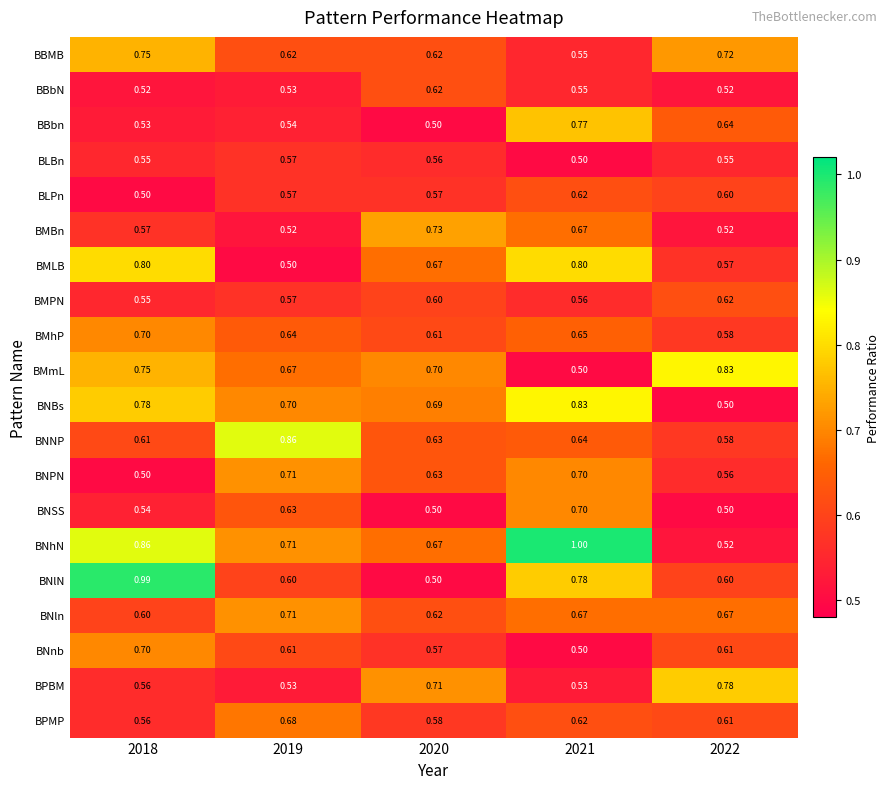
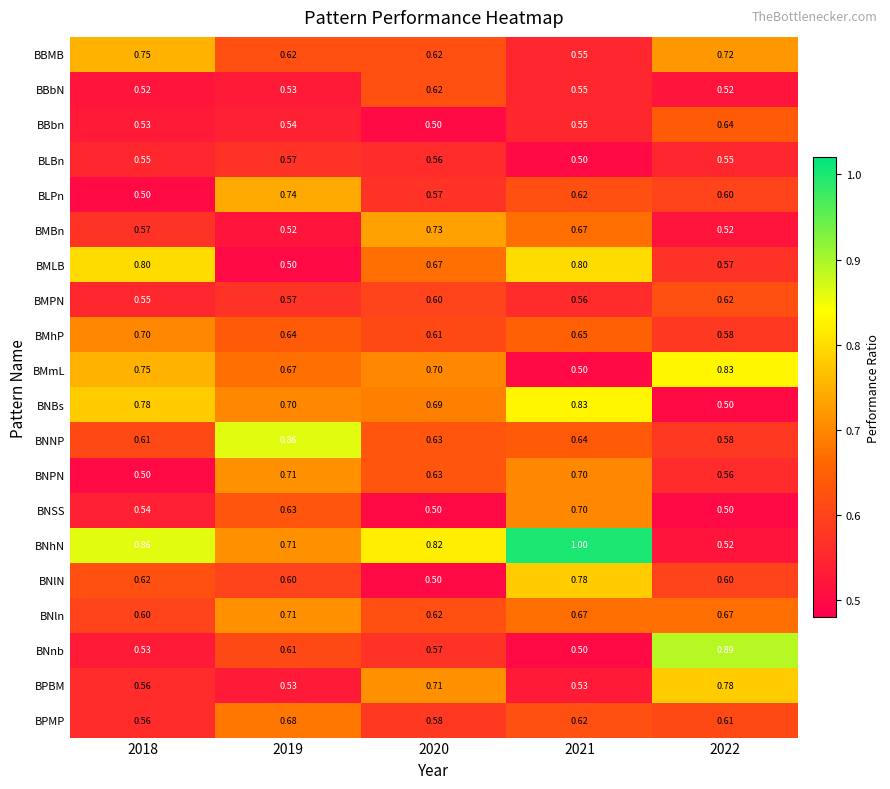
  {
    "BBMB": {
      "2018": 0.75,
      "2019": 0.62,
      "2020": 0.62,
      "2021": 0.55,
      "2022": 0.72
    },
    "BBbN": {
      "2018": 0.52,
      "2019": 0.53,
      "2020": 0.62,
      "2021": 0.55,
      "2022": 0.52
    },
    "BBbn": {
      "2018": 0.53,
      "2019": 0.54,
      "2020": 0.50,
-     "2021": 0.77,
+     "2021": 0.55,
      "2022": 0.64
    },
    "BLBn": {
      "2018": 0.55,
      "2019": 0.57,
      "2020": 0.56,
      "2021": 0.50,
      "2022": 0.55
    },
    "BLPn": {
      "2018": 0.50,
-     "2019": 0.57,
+     "2019": 0.74,
      "2020": 0.57,
      "2021": 0.62,
      "2022": 0.60
    },
    "BMBn": {
      "2018": 0.57,
      "2019": 0.52,
      "2020": 0.73,
      "2021": 0.67,
      "2022": 0.52
    },
    "BMLB": {
      "2018": 0.80,
      "2019": 0.50,
      "2020": 0.67,
      "2021": 0.80,
      "2022": 0.57
    },
    "BMPN": {
      "2018": 0.55,
      "2019": 0.57,
      "2020": 0.60,
      "2021": 0.56,
      "2022": 0.62
    },
    "BMhP": {
      "2018": 0.70,
      "2019": 0.64,
      "2020": 0.61,
      "2021": 0.65,
      "2022": 0.58
    },
    "BMmL": {
      "2018": 0.75,
      "2019": 0.67,
      "2020": 0.70,
      "2021": 0.50,
      "2022": 0.83
    },
    "BNBs": {
      "2018": 0.78,
      "2019": 0.70,
      "2020": 0.69,
      "2021": 0.83,
      "2022": 0.50
    },
    "BNNP": {
      "2018": 0.61,
      "2019": 0.86,
      "2020": 0.63,
      "2021": 0.64,
      "2022": 0.58
    },
    "BNPN": {
      "2018": 0.50,
      "2019": 0.71,
      "2020": 0.63,
      "2021": 0.70,
      "2022": 0.56
    },
    "BNSS": {
      "2018": 0.54,
      "2019": 0.63,
      "2020": 0.50,
      "2021": 0.70,
      "2022": 0.50
    },
    "BNhN": {
      "2018": 0.86,
      "2019": 0.71,
-     "2020": 0.67,
+     "2020": 0.82,
      "2021": 1.00,
      "2022": 0.52
    },
    "BNlN": {
-     "2018": 0.99,
+     "2018": 0.62,
      "2019": 0.60,
      "2020": 0.50,
      "2021": 0.78,
      "2022": 0.60
    },
    "BNln": {
      "2018": 0.60,
      "2019": 0.71,
      "2020": 0.62,
      "2021": 0.67,
      "2022": 0.67
    },
    "BNnb": {
-     "2018": 0.70,
+     "2018": 0.53,
      "2019": 0.61,
      "2020": 0.57,
      "2021": 0.50,
-     "2022": 0.61
+     "2022": 0.89
    },
    "BPBM": {
      "2018": 0.56,
      "2019": 0.53,
      "2020": 0.71,
      "2021": 0.53,
      "2022": 0.78
    },
    "BPMP": {
      "2018": 0.56,
      "2019": 0.68,
      "2020": 0.58,
      "2021": 0.62,
      "2022": 0.61
    }
  }
